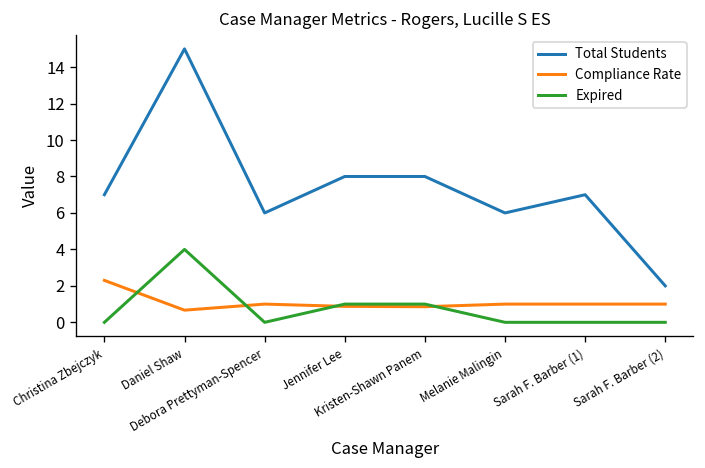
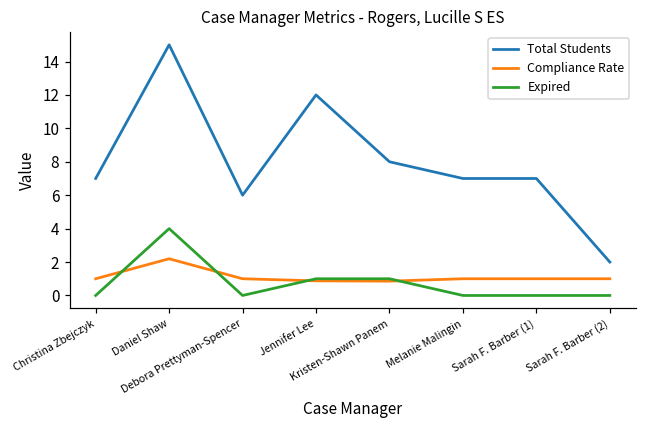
  {
    "Total Students": {
      "Christina Zbejczyk": 7,
      "Daniel Shaw": 15,
      "Debora Prettyman-Spencer": 6,
-     "Jennifer Lee": 8,
+     "Jennifer Lee": 12,
      "Kristen-Shawn Panem": 8,
-     "Melanie Malingin": 6,
+     "Melanie Malingin": 7,
      "Sarah F. Barber (1)": 7,
      "Sarah F. Barber (2)": 2
    },
    "Compliance Rate": {
-     "Christina Zbejczyk": 2.3,
-     "Daniel Shaw": 0.7,
+     "Christina Zbejczyk": 1.0,
+     "Daniel Shaw": 2.2,
      "Debora Prettyman-Spencer": 1.0,
      "Melanie Malingin": 1.0,
      "Sarah F. Barber (1)": 1.0,
      "Sarah F. Barber (2)": 1.0
    },
    "Expired": {
      "Christina Zbejczyk": 0.0,
      "Daniel Shaw": 4.0,
      "Debora Prettyman-Spencer": 0.0,
      "Melanie Malingin": 0.0,
      "Sarah F. Barber (1)": 0.0,
      "Sarah F. Barber (2)": 0.0
    }
  }
